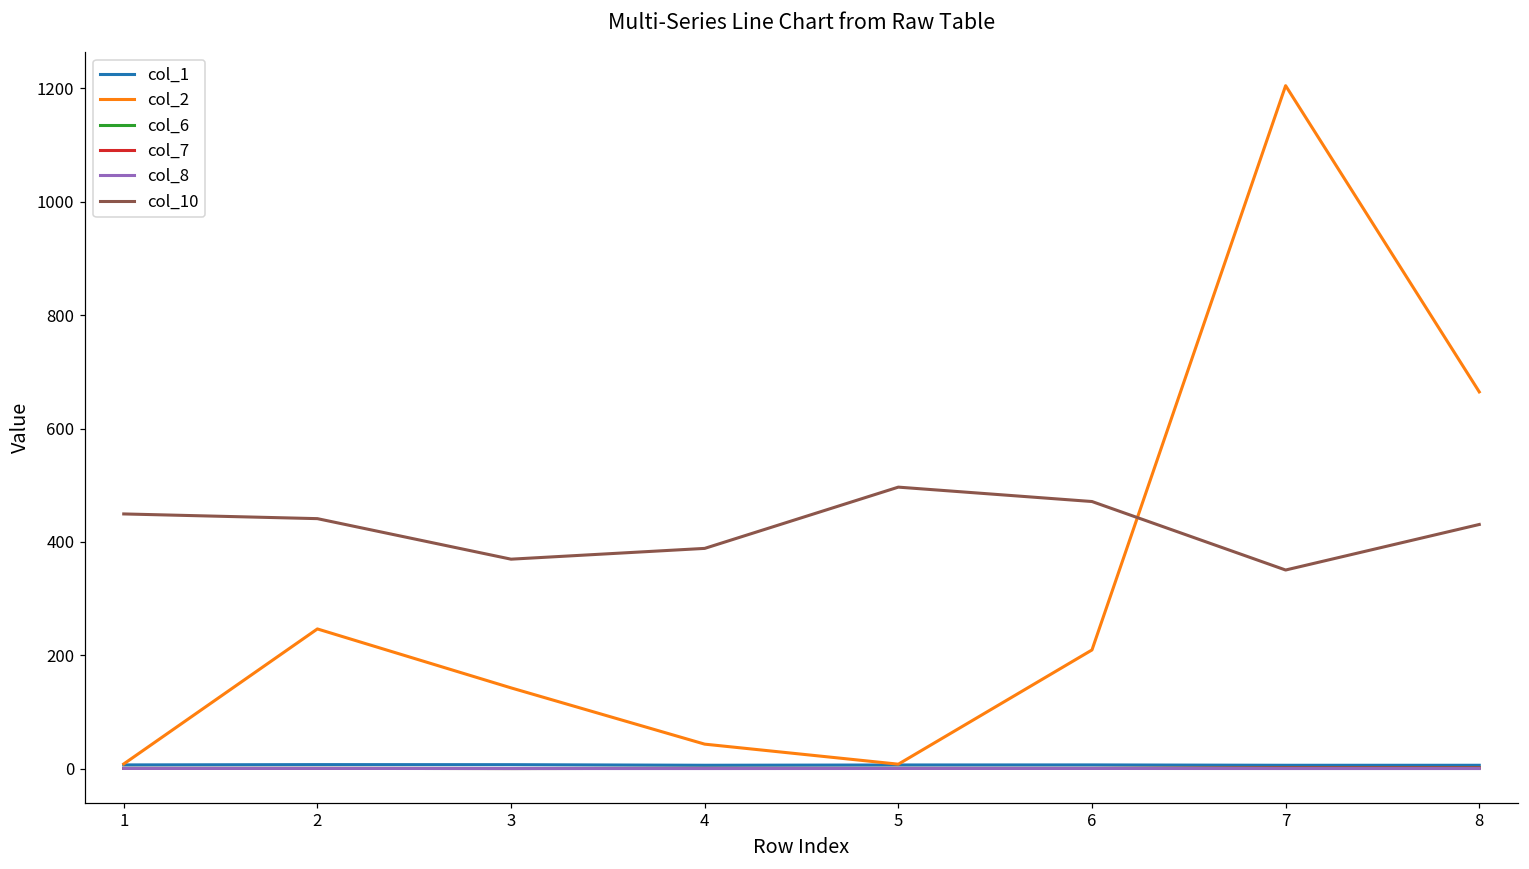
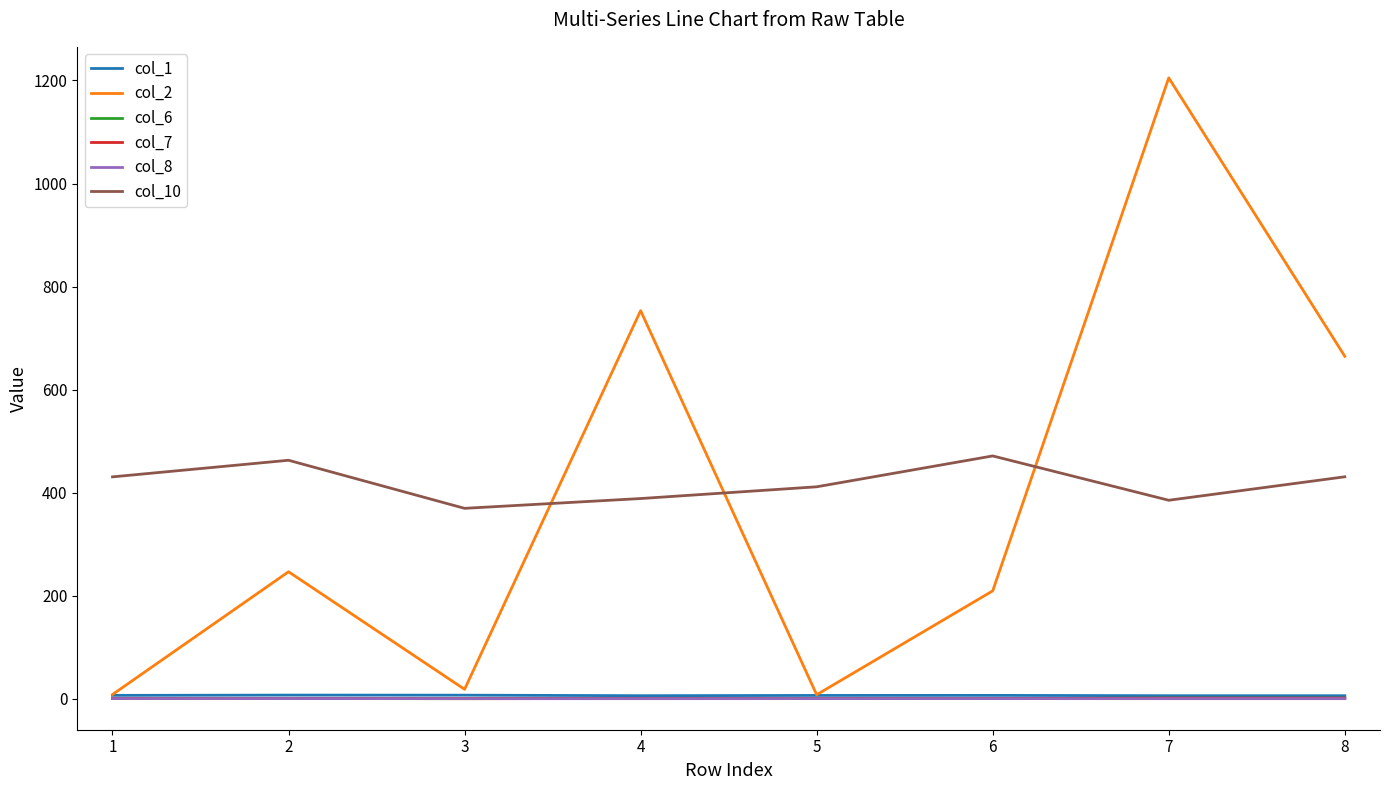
  {
    "col_1": {
      "2": 10,
      "3": 10,
      "4": 10,
      "6": 10
    },
    "col_2": {
      "2": 250,
-     "3": 140,
-     "4": 40,
+     "3": 20,
+     "4": 750,
      "6": 210,
      "7": 1210,
      "8": 660
    },
    "col_10": {
-     "1": 450,
-     "2": 440,
+     "1": 430,
+     "2": 460,
      "3": 370,
      "4": 390,
-     "5": 500,
+     "5": 410,
      "6": 470,
-     "7": 350,
+     "7": 390,
      "8": 430
    }
  }
